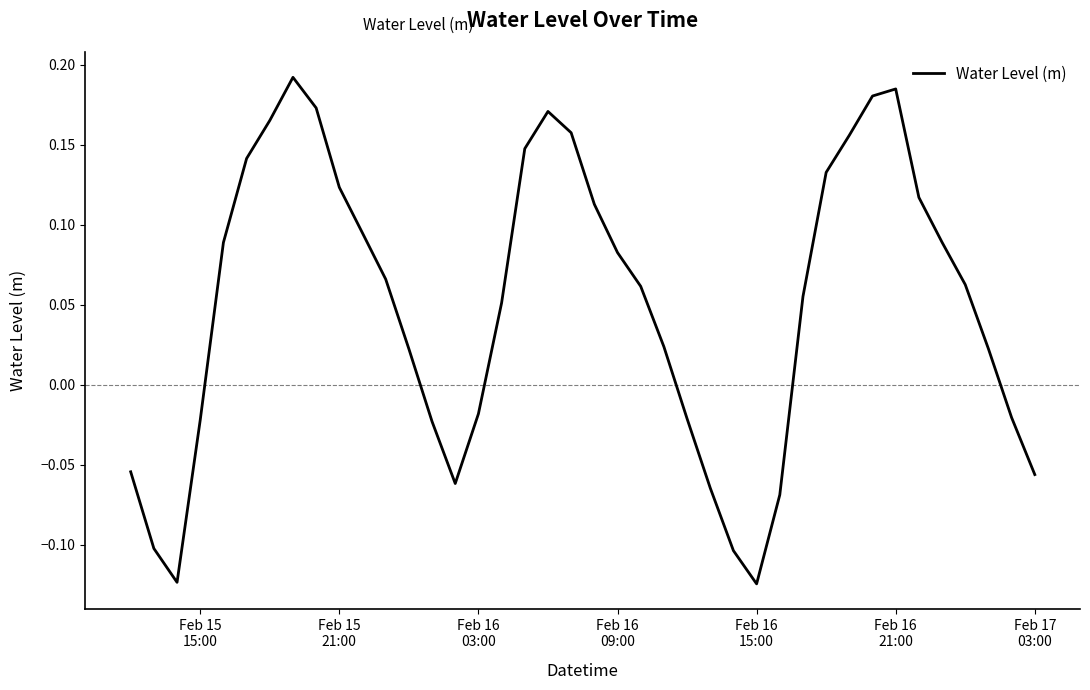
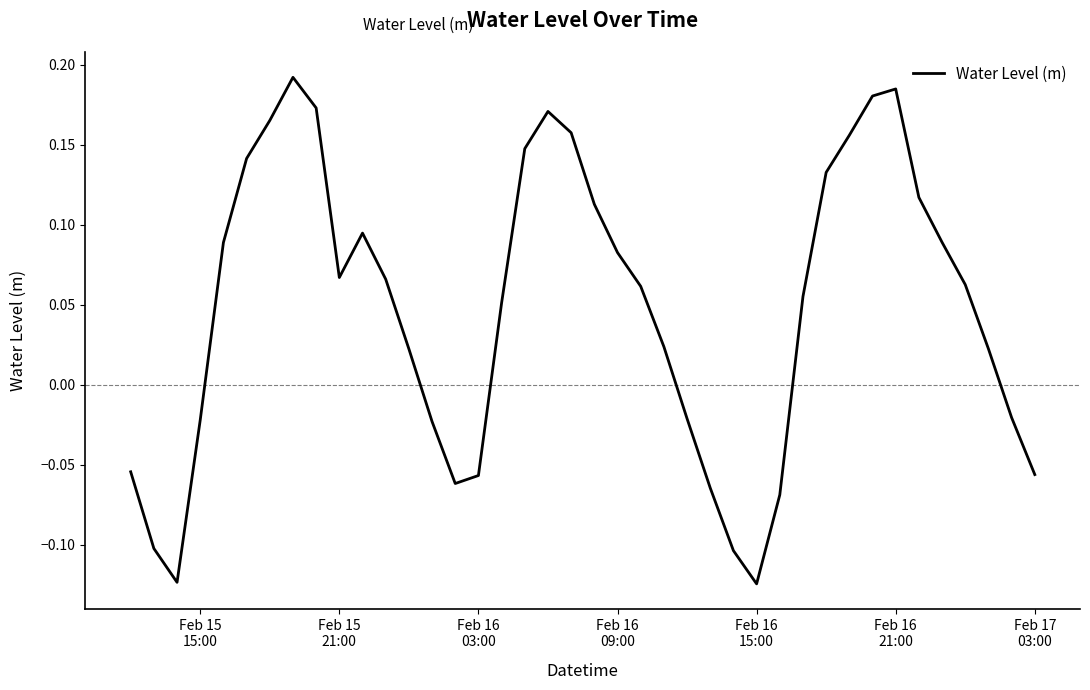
  {
    "Feb 15 15:00": -0.022,
-   "Feb 15 21:00": 0.123,
-   "Feb 16 03:00": -0.018,
+   "Feb 15 21:00": 0.067,
+   "Feb 16 03:00": -0.057,
    "Feb 16 09:00": 0.083,
    "Feb 16 15:00": -0.125,
    "Feb 16 21:00": 0.185,
    "Feb 17 03:00": -0.056
  }
